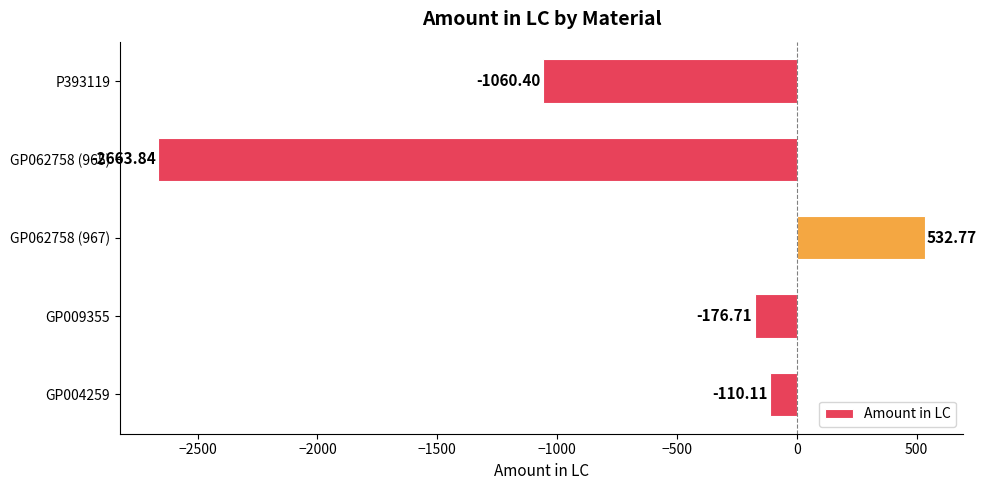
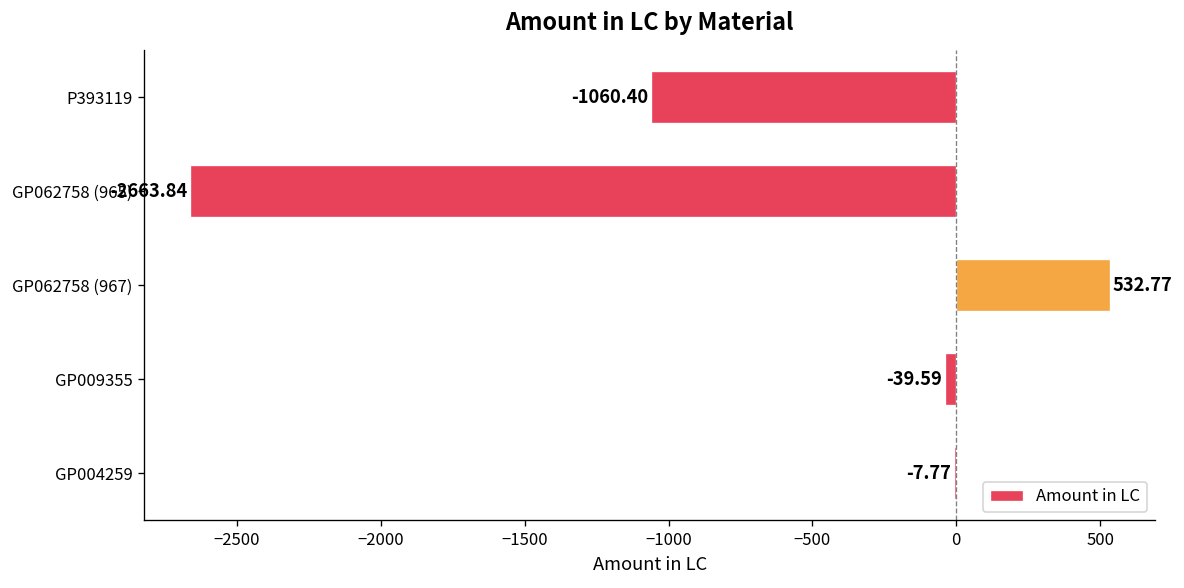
  {
    "P393119": -1060.40,
    "GP062758 (965)": -2663.84,
    "GP062758 (967)": 532.77,
-   "GP009355": -176.71,
-   "GP004259": -110.11
+   "GP009355": -39.59,
+   "GP004259": -7.77
  }
